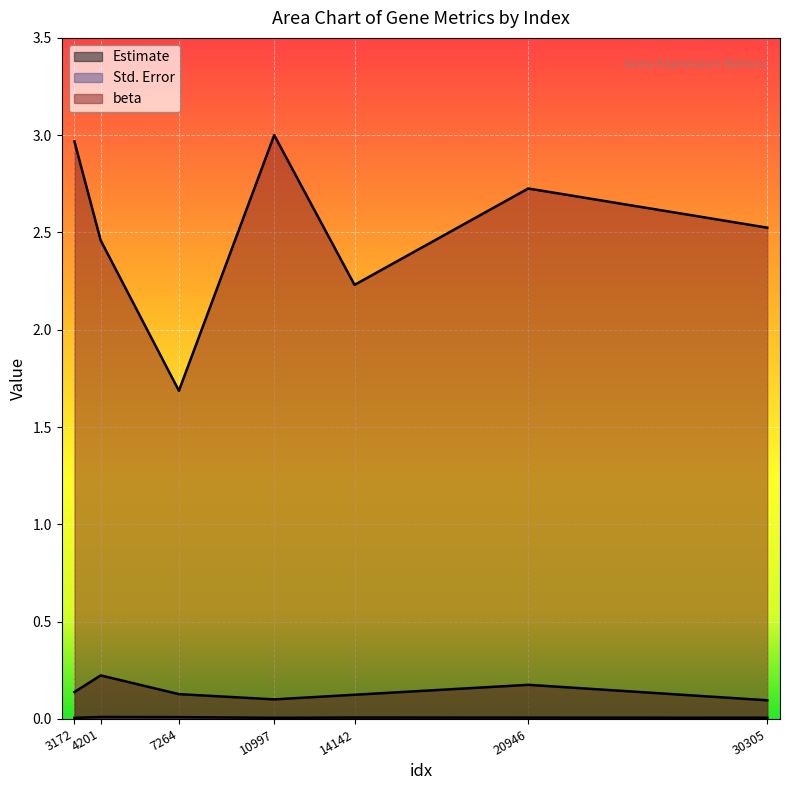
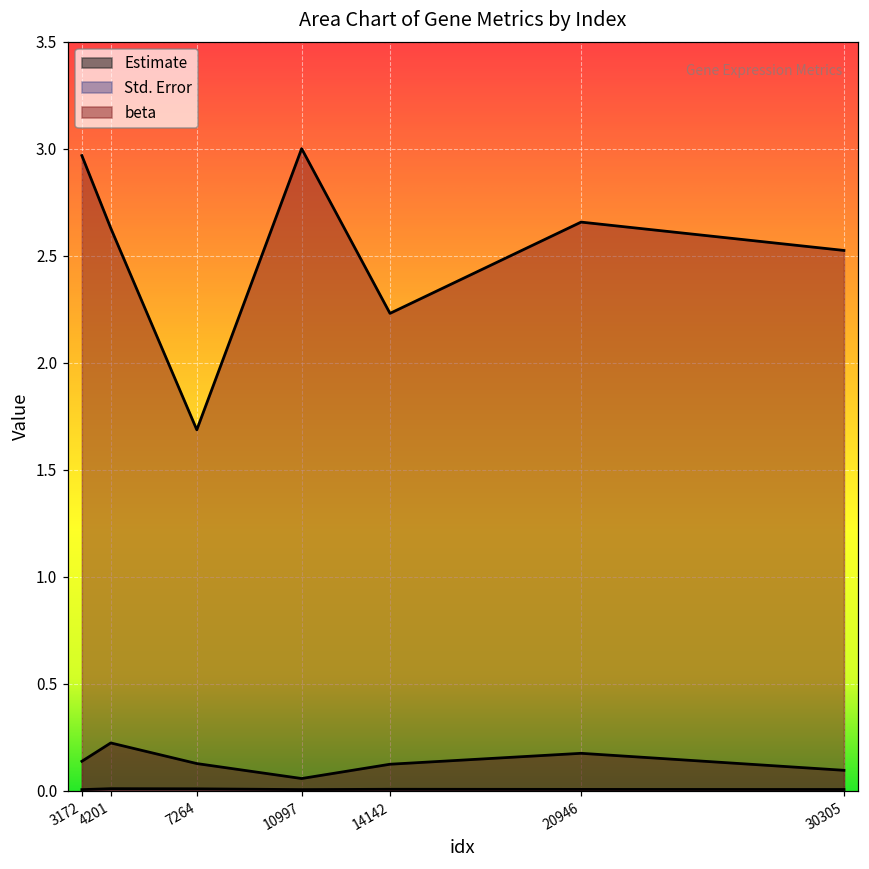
  {
    "Estimate": {
      "3172": 0.14,
      "4201": 0.22,
      "7264": 0.13,
-     "10997": 0.10,
+     "10997": 0.06,
      "14142": 0.12,
      "20946": 0.18,
      "30305": 0.10
    },
    "Std. Error": {
      "3172": 0.01,
      "4201": 0.01,
      "7264": 0.01,
      "10997": 0.01,
      "14142": 0.01,
      "20946": 0.01,
      "30305": 0.01
    },
    "beta": {
      "3172": 2.97,
-     "4201": 2.46,
+     "4201": 2.63,
      "7264": 1.69,
      "10997": 3.00,
      "14142": 2.23,
-     "20946": 2.73,
+     "20946": 2.66,
      "30305": 2.52
    }
  }
